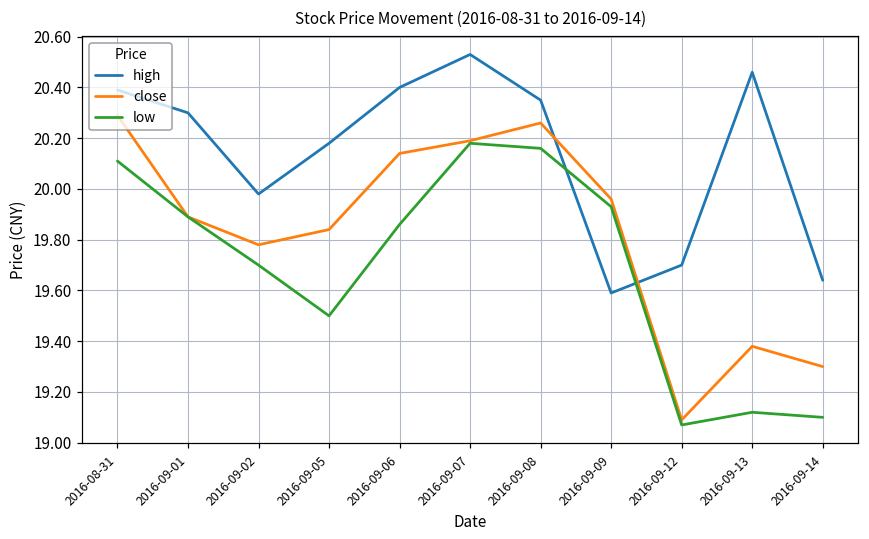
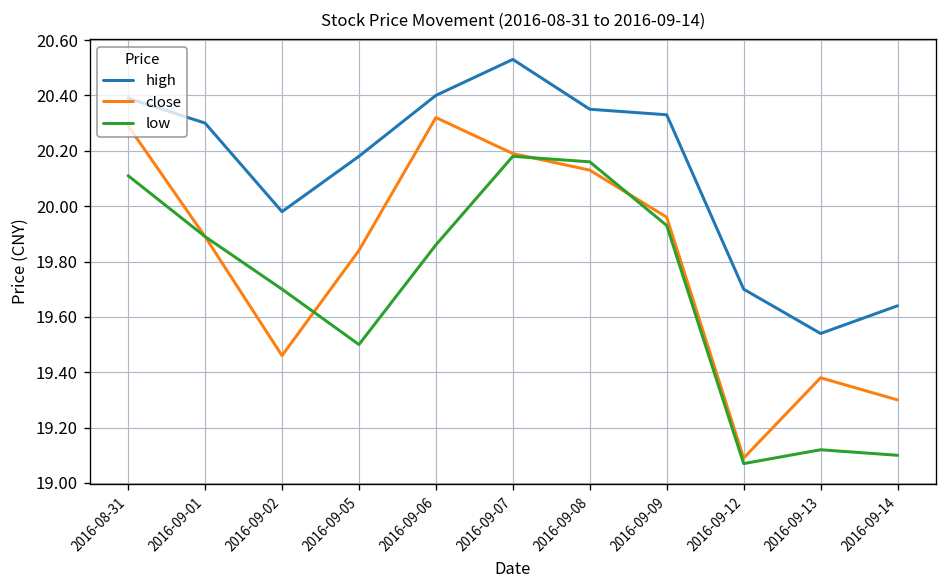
  {
    "high": {
      "2016-09-01": 20.30,
      "2016-09-02": 19.98,
      "2016-09-05": 20.18,
      "2016-09-06": 20.40,
      "2016-09-07": 20.53,
      "2016-09-08": 20.35,
-     "2016-09-09": 19.59,
+     "2016-09-09": 20.33,
      "2016-09-12": 19.70,
-     "2016-09-13": 20.46,
+     "2016-09-13": 19.54,
      "2016-09-14": 19.64
    },
    "close": {
-     "2016-09-02": 19.78,
+     "2016-09-02": 19.46,
      "2016-09-05": 19.84,
-     "2016-09-06": 20.14,
-     "2016-09-08": 20.26,
+     "2016-09-06": 20.32,
+     "2016-09-08": 20.13,
      "2016-09-09": 19.96,
      "2016-09-12": 19.09,
      "2016-09-13": 19.38,
      "2016-09-14": 19.30
    },
    "low": {
      "2016-08-31": 20.11,
      "2016-09-02": 19.70,
      "2016-09-05": 19.50,
      "2016-09-06": 19.86,
      "2016-09-08": 20.16,
      "2016-09-09": 19.93,
      "2016-09-12": 19.07,
      "2016-09-13": 19.12,
      "2016-09-14": 19.10
    }
  }
